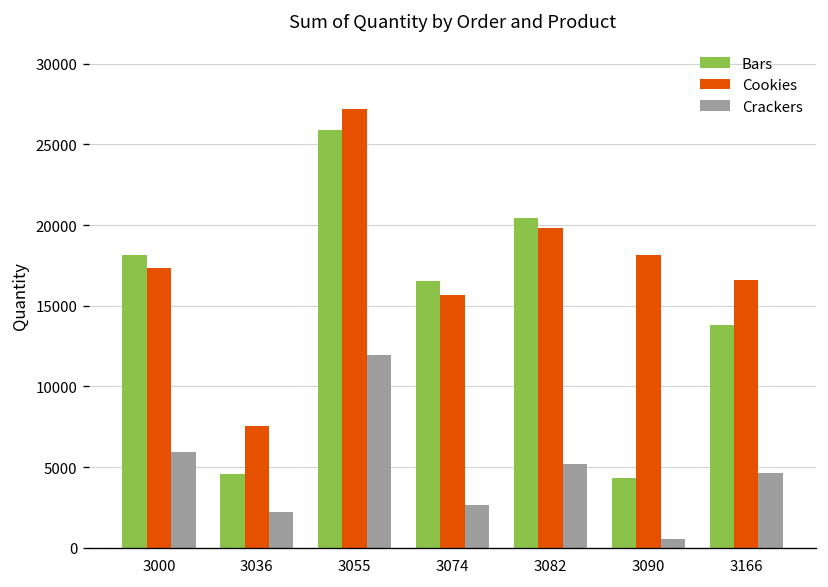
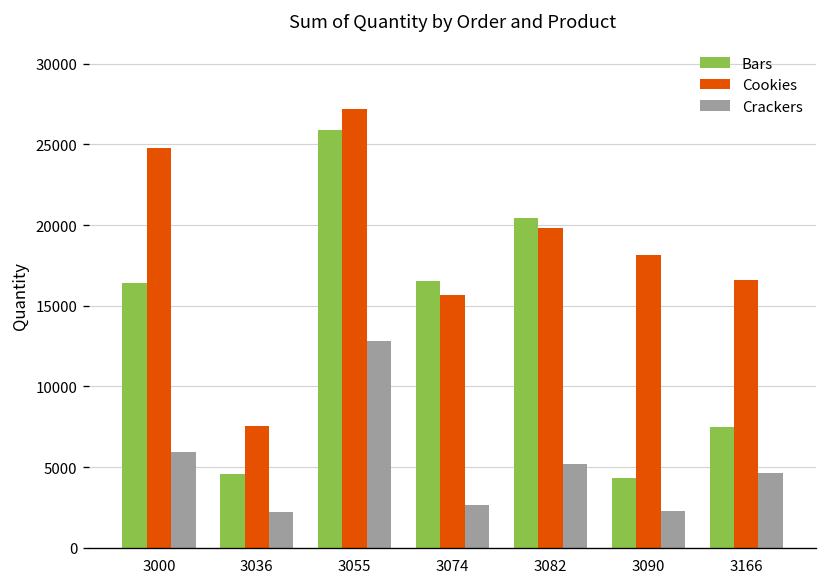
  {
    "Bars": {
-     "3000": 18200,
+     "3000": 16400,
      "3036": 4500,
      "3055": 25900,
      "3074": 16500,
      "3082": 20400,
      "3090": 4300,
-     "3166": 13800
+     "3166": 7500
    },
    "Cookies": {
-     "3000": 17300,
+     "3000": 24700,
      "3036": 7500,
      "3055": 27200,
      "3074": 15700,
      "3082": 19800,
      "3090": 18100,
      "3166": 16600
    },
    "Crackers": {
      "3000": 5900,
      "3036": 2200,
-     "3055": 11900,
+     "3055": 12800,
      "3074": 2600,
      "3082": 5200,
-     "3090": 500,
+     "3090": 2300,
      "3166": 4600
    }
  }
